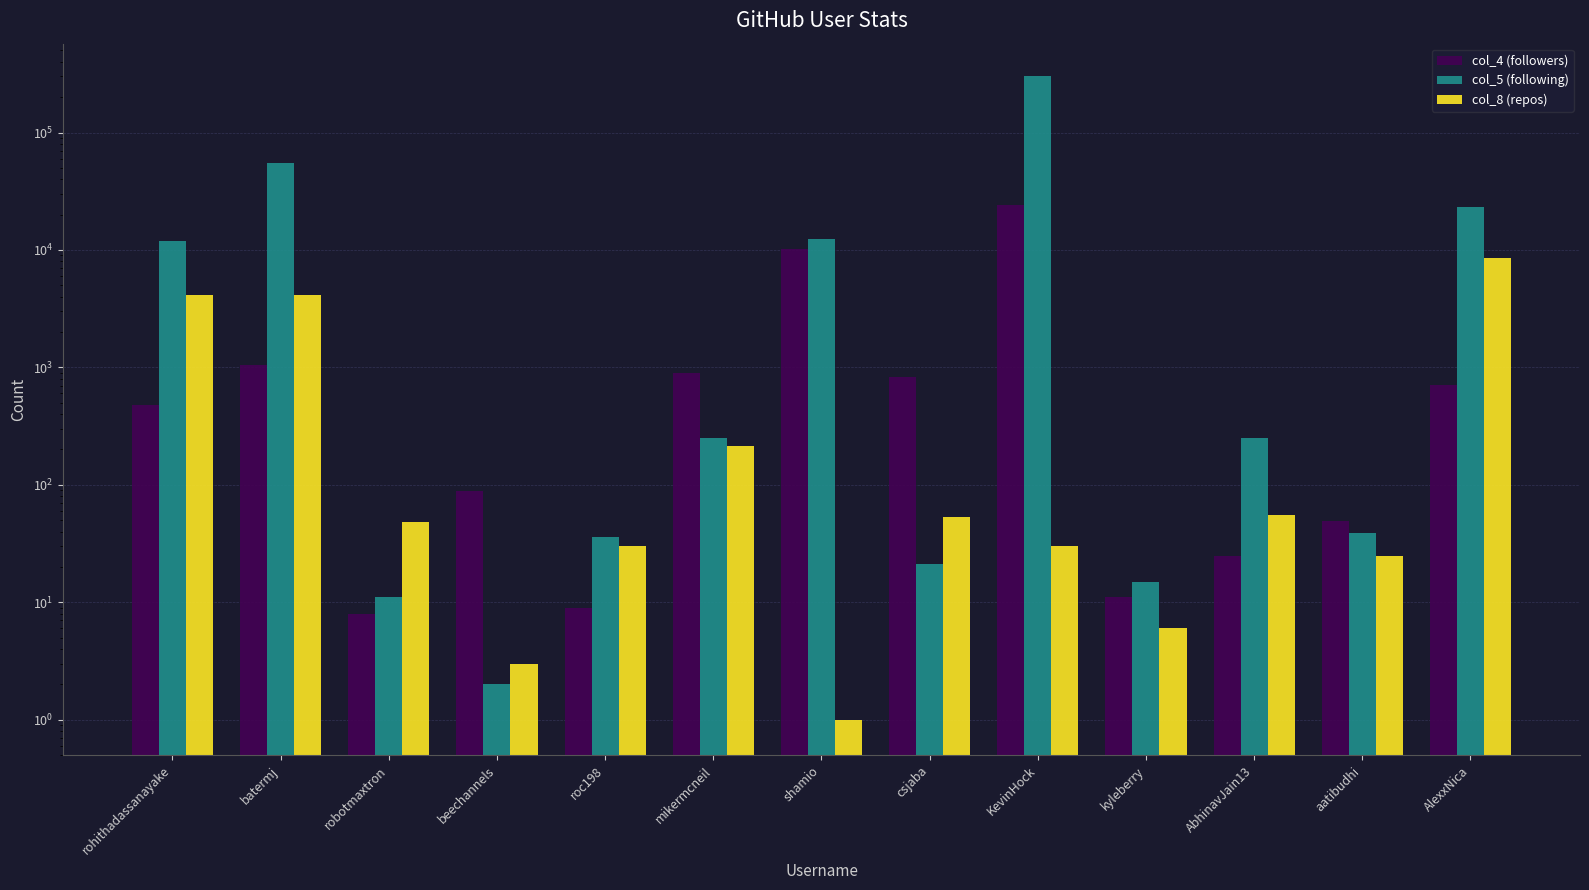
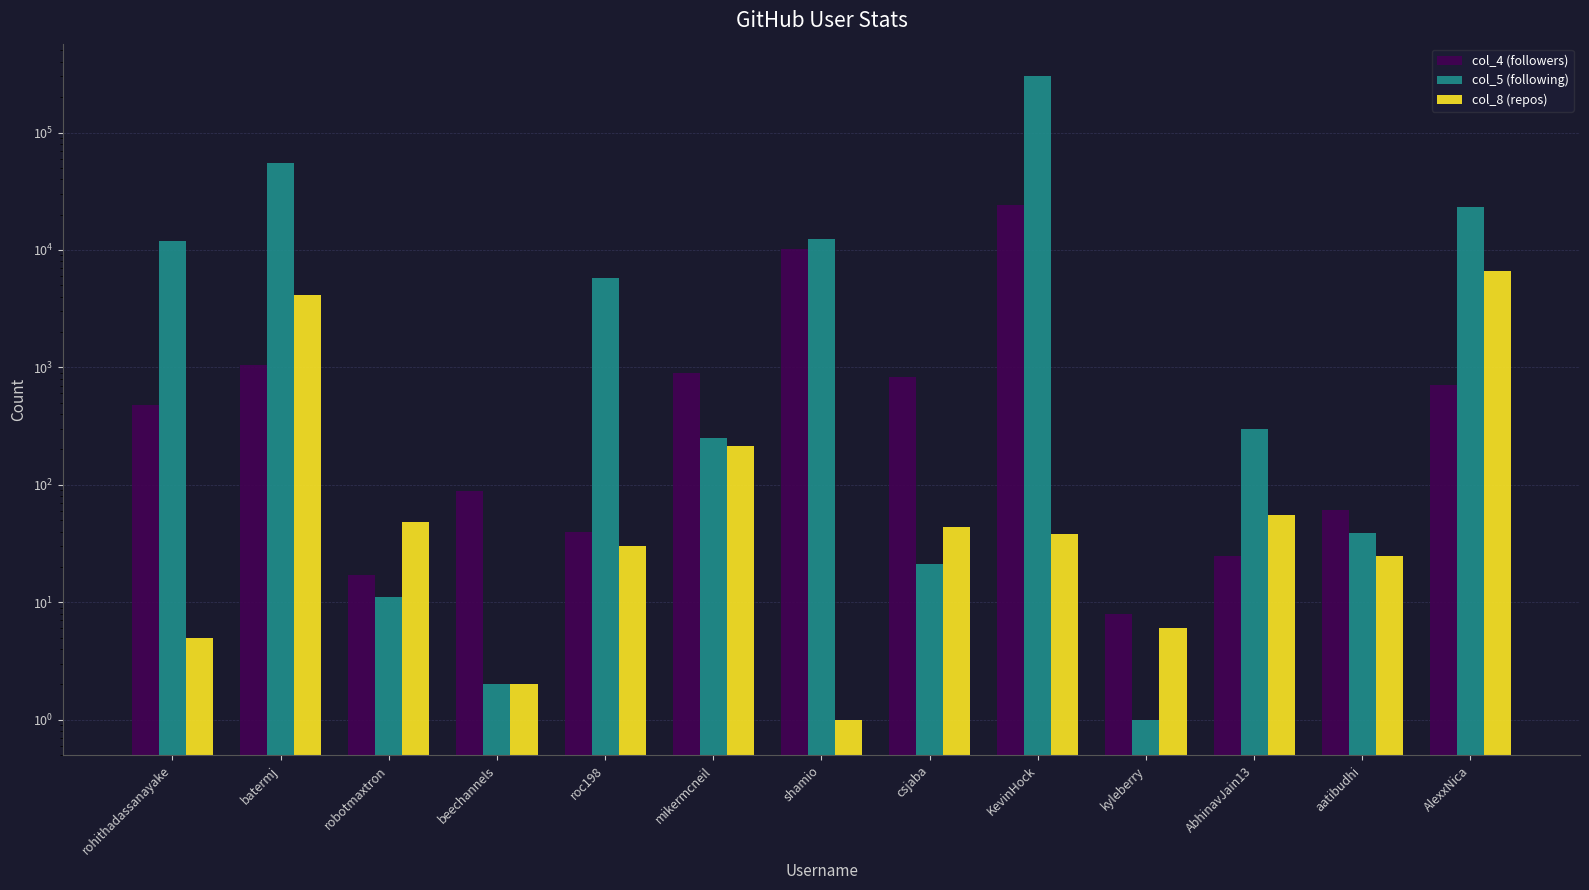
  {
    "col_4 (followers)": {
      "rohithadassanayake": 480,
      "batermj": 1000,
-     "robotmaxtron": 8,
+     "robotmaxtron": 17,
      "beechannels": 90,
-     "roc198": 9,
+     "roc198": 40,
      "mikermcneil": 900,
      "shamio": 10000,
      "csjaba": 800,
      "KevinHock": 24000,
-     "kyleberry": 11,
+     "kyleberry": 8,
      "AbhinavJain13": 25,
-     "aatibudhi": 49,
+     "aatibudhi": 60,
      "AlexxNica": 700
    },
    "col_5 (following)": {
      "rohithadassanayake": 12000,
      "batermj": 60000,
      "robotmaxtron": 11,
      "beechannels": 2,
-     "roc198": 36,
+     "roc198": 6000,
      "mikermcneil": 250,
      "shamio": 12000,
      "csjaba": 21,
      "KevinHock": 300000,
-     "kyleberry": 15,
-     "AbhinavJain13": 250,
+     "kyleberry": 1,
+     "AbhinavJain13": 300,
      "aatibudhi": 39,
      "AlexxNica": 23000
    },
    "col_8 (repos)": {
-     "rohithadassanayake": 4100,
+     "rohithadassanayake": 5,
      "batermj": 4200,
      "robotmaxtron": 48,
-     "beechannels": 3,
+     "beechannels": 2,
      "roc198": 30,
      "mikermcneil": 210,
      "shamio": 1,
-     "csjaba": 50,
-     "KevinHock": 30,
+     "csjaba": 44,
+     "KevinHock": 38,
      "kyleberry": 6,
      "AbhinavJain13": 60,
      "aatibudhi": 25,
-     "AlexxNica": 9000
+     "AlexxNica": 7000
    }
  }
